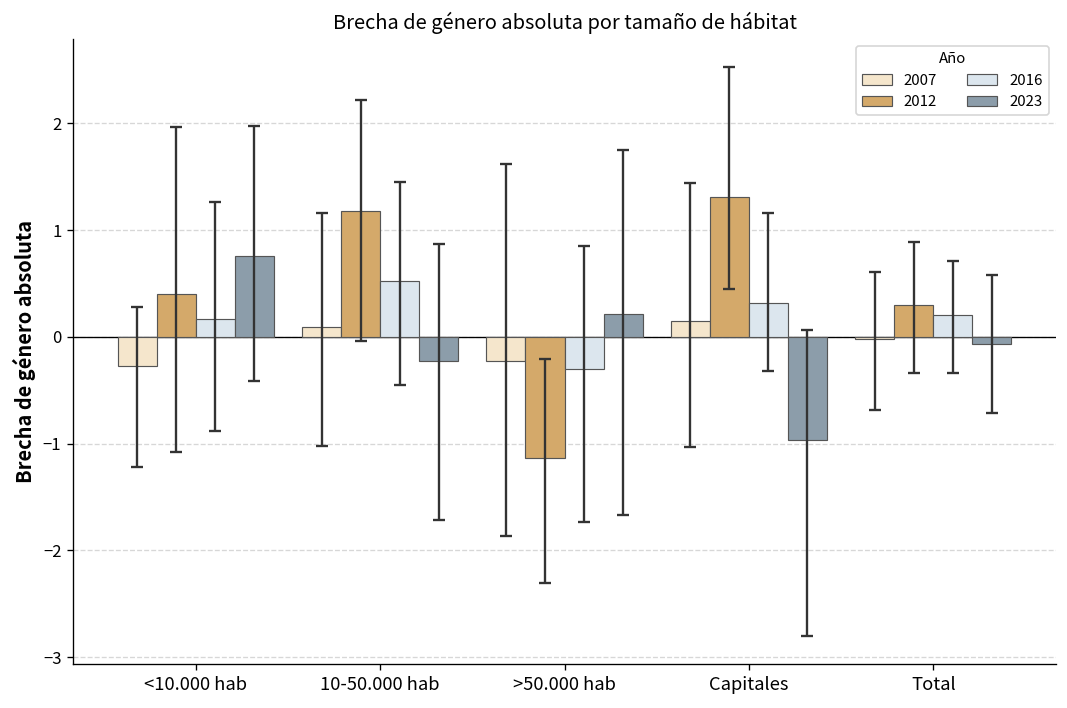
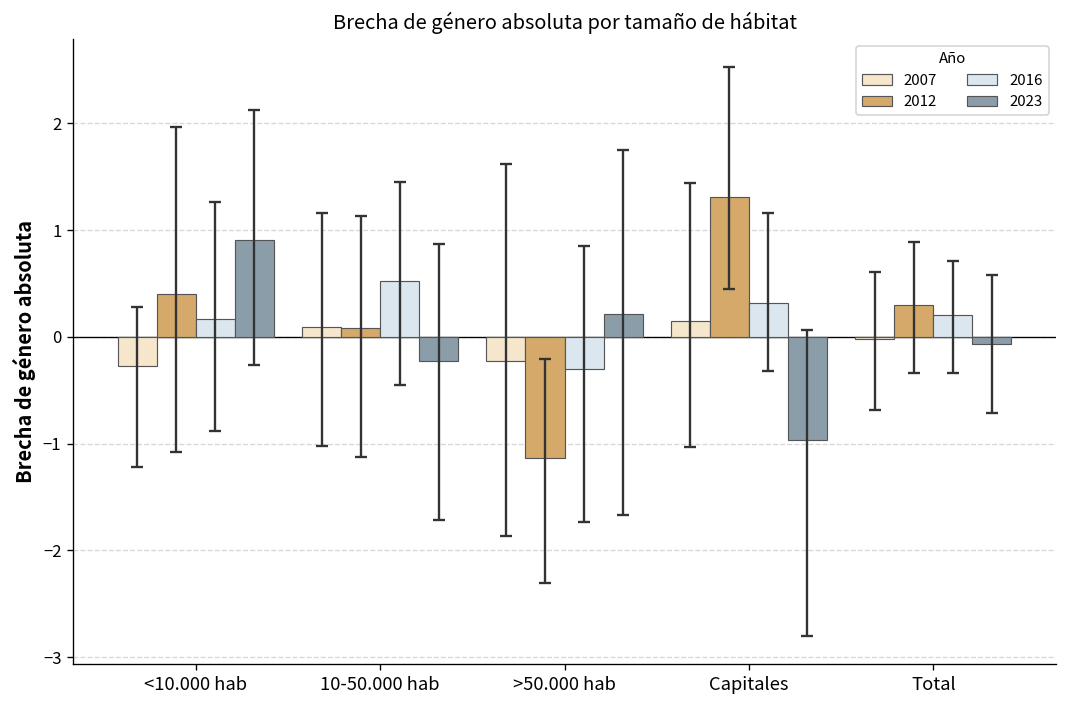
  {
    "2012": {
      "<10.000 hab": 0.4,
-     "10-50.000 hab": 1.2,
+     "10-50.000 hab": 0.1,
      ">50.000 hab": -1.1,
      "Capitales": 1.3,
      "Total": 0.3
    },
    "2023": {
-     "<10.000 hab": 0.8,
+     "<10.000 hab": 0.9,
      "10-50.000 hab": -0.2,
      ">50.000 hab": 0.2,
      "Capitales": -1.0,
      "Total": -0.1
    }
  }
